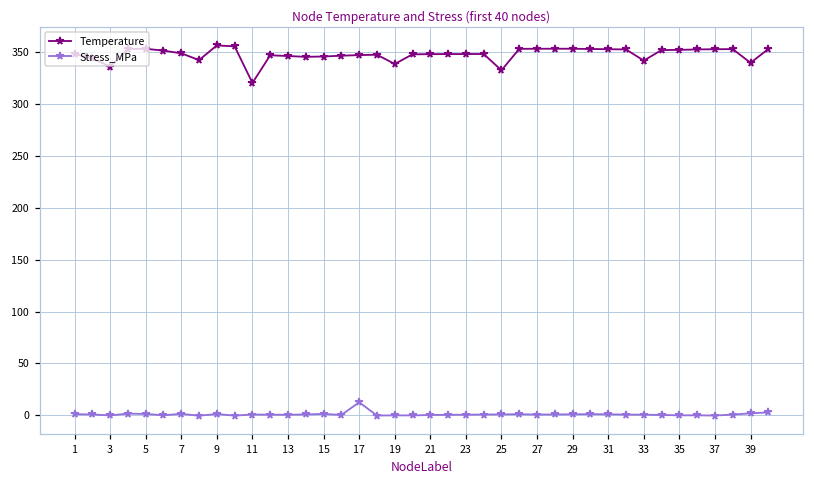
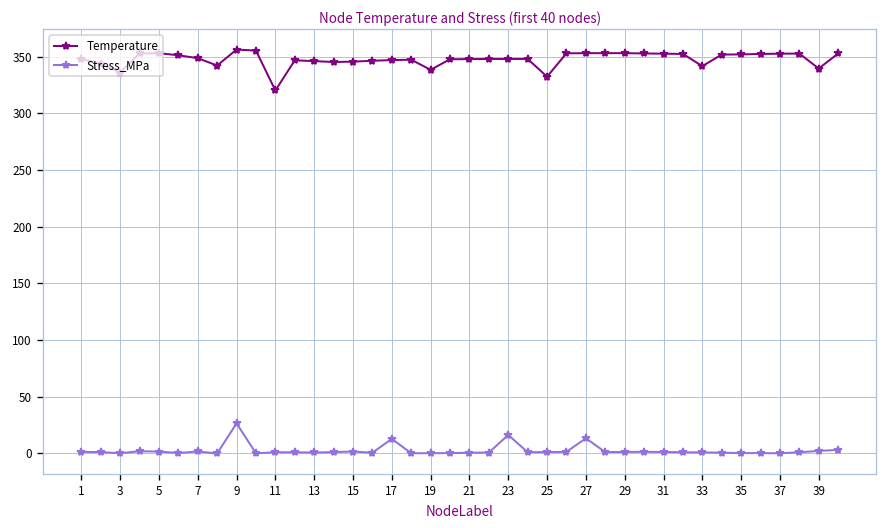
  {
    "Temperature": {
      "7": 350,
      "9": 360,
      "11": 320,
      "13": 350,
      "15": 350,
      "17": 350,
      "19": 340,
      "21": 350,
      "23": 350,
      "25": 330,
      "27": 350,
      "29": 350,
      "31": 350,
      "33": 340,
      "35": 350,
      "37": 350,
      "39": 340
    },
    "Stress_MPa": {
      "1": 0,
      "3": 0,
      "5": 0,
      "7": 0,
-     "9": 0,
+     "9": 30,
      "11": 0,
      "13": 0,
      "15": 0,
      "17": 10,
      "19": 0,
      "21": 0,
-     "23": 0,
+     "23": 20,
      "25": 0,
-     "27": 0,
+     "27": 10,
      "29": 0,
      "31": 0,
      "33": 0,
      "35": 0,
      "37": 0,
      "39": 0
    }
  }
